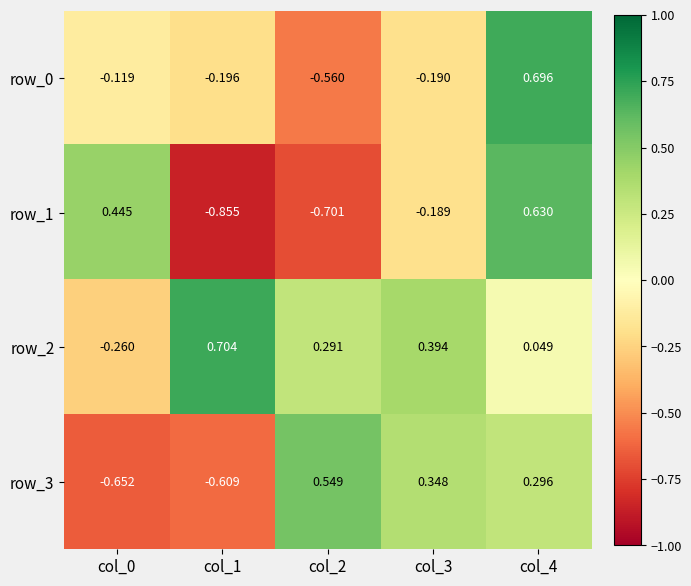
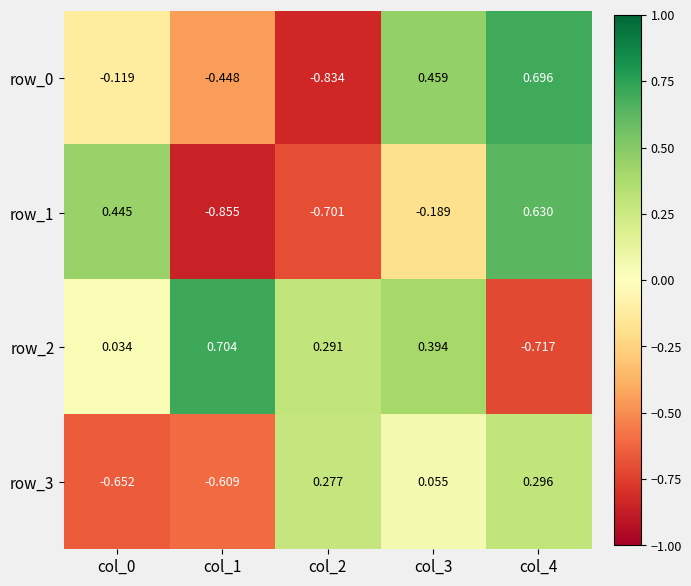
  {
    "row_0": {
      "col_0": -0.119,
-     "col_1": -0.196,
-     "col_2": -0.560,
-     "col_3": -0.190,
+     "col_1": -0.448,
+     "col_2": -0.834,
+     "col_3": 0.459,
      "col_4": 0.696
    },
    "row_1": {
      "col_0": 0.445,
      "col_1": -0.855,
      "col_2": -0.701,
      "col_3": -0.189,
      "col_4": 0.630
    },
    "row_2": {
-     "col_0": -0.260,
+     "col_0": 0.034,
      "col_1": 0.704,
      "col_2": 0.291,
      "col_3": 0.394,
-     "col_4": 0.049
+     "col_4": -0.717
    },
    "row_3": {
      "col_0": -0.652,
      "col_1": -0.609,
-     "col_2": 0.549,
-     "col_3": 0.348,
+     "col_2": 0.277,
+     "col_3": 0.055,
      "col_4": 0.296
    }
  }
